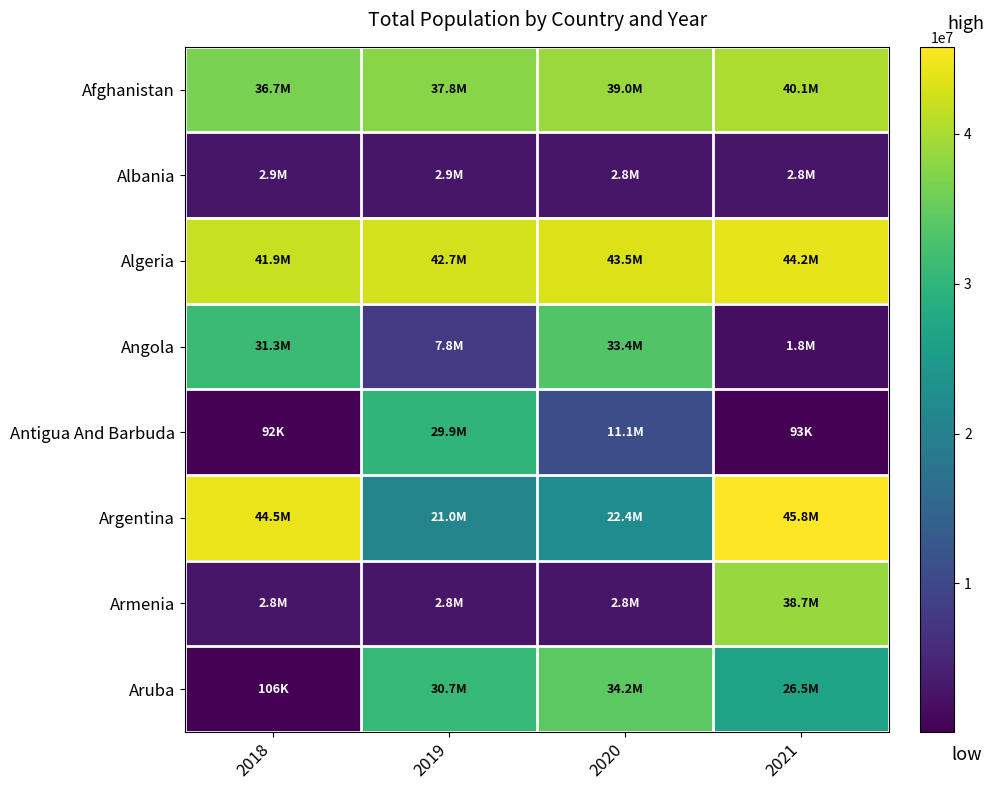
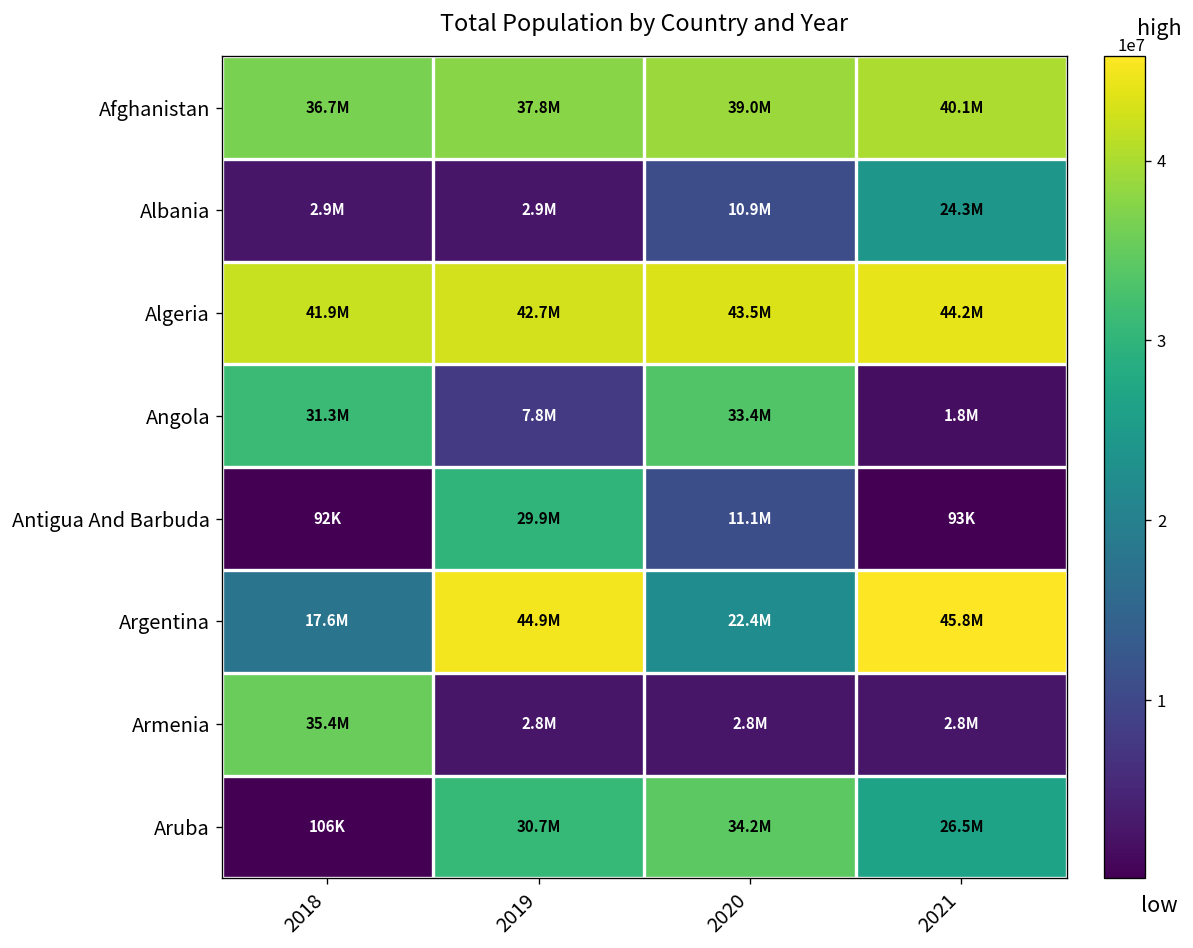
  {
    "Afghanistan": {
      "2018": "36.7M",
      "2019": "37.8M",
      "2020": "39.0M",
      "2021": "40.1M"
    },
    "Albania": {
      "2018": "2.9M",
      "2019": "2.9M",
-     "2020": "2.8M",
-     "2021": "2.8M"
+     "2020": "10.9M",
+     "2021": "24.3M"
    },
    "Algeria": {
      "2018": "41.9M",
      "2019": "42.7M",
      "2020": "43.5M",
      "2021": "44.2M"
    },
    "Angola": {
      "2018": "31.3M",
      "2019": "7.8M",
      "2020": "33.4M",
      "2021": "1.8M"
    },
    "Antigua And Barbuda": {
      "2018": "92K",
      "2019": "29.9M",
      "2020": "11.1M",
      "2021": "93K"
    },
    "Argentina": {
-     "2018": "44.5M",
-     "2019": "21.0M",
+     "2018": "17.6M",
+     "2019": "44.9M",
      "2020": "22.4M",
      "2021": "45.8M"
    },
    "Armenia": {
-     "2018": "2.8M",
+     "2018": "35.4M",
      "2019": "2.8M",
      "2020": "2.8M",
-     "2021": "38.7M"
+     "2021": "2.8M"
    },
    "Aruba": {
      "2018": "106K",
      "2019": "30.7M",
      "2020": "34.2M",
      "2021": "26.5M"
    }
  }
